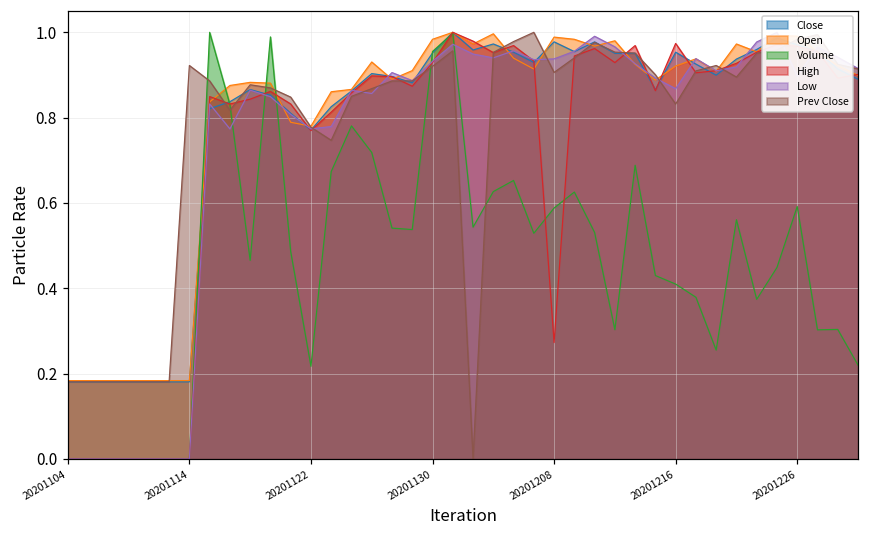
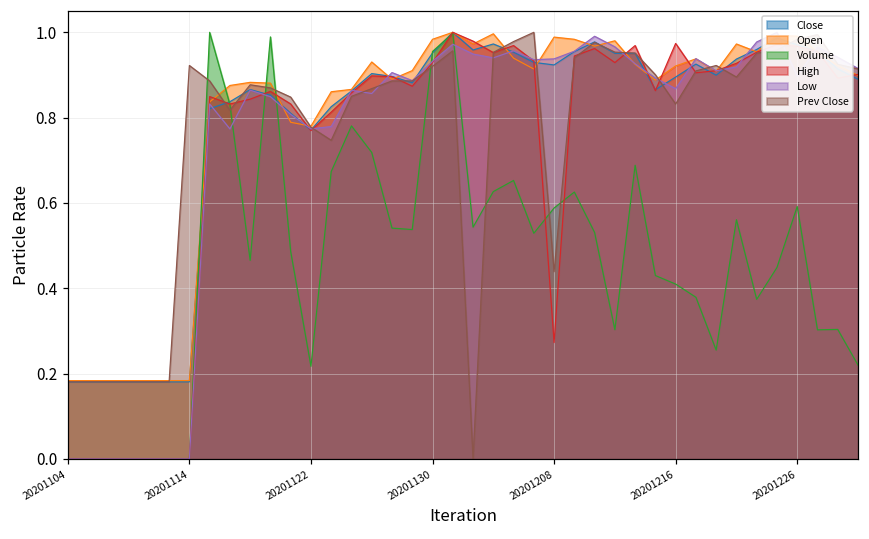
  {
    "Close": {
-     "20201208": 0.98,
-     "20201216": 0.95
+     "20201208": 0.92,
+     "20201216": 0.90
    },
    "Open": {
      "20201130": 0.98,
      "20201208": 0.99,
      "20201216": 0.92
    },
    "Volume": {
      "20201122": 0.22,
      "20201208": 0.59,
      "20201216": 0.41,
      "20201226": 0.59
    },
    "High": {
      "20201208": 0.27,
      "20201216": 0.97
    },
    "Low": {
      "20201208": 0.94,
      "20201216": 0.87
    },
    "Prev Close": {
      "20201114": 0.92,
      "20201130": 0.92,
-     "20201208": 0.91,
+     "20201208": 0.44,
      "20201216": 0.83
    }
  }
